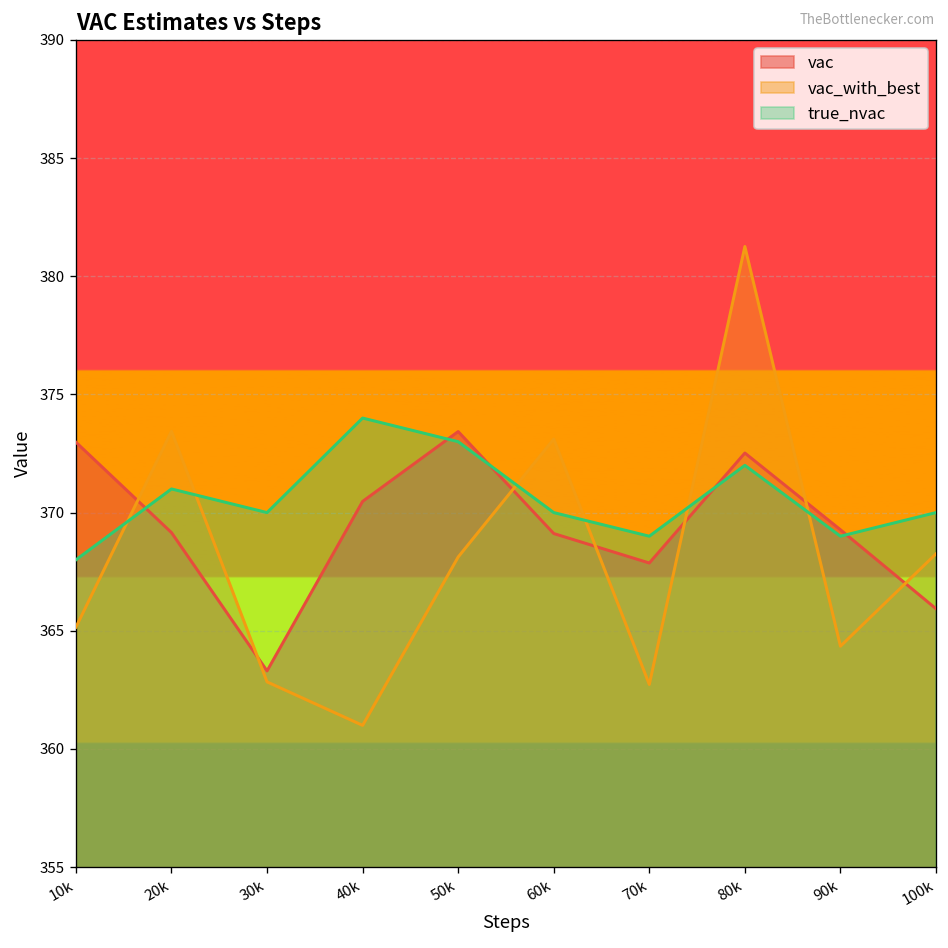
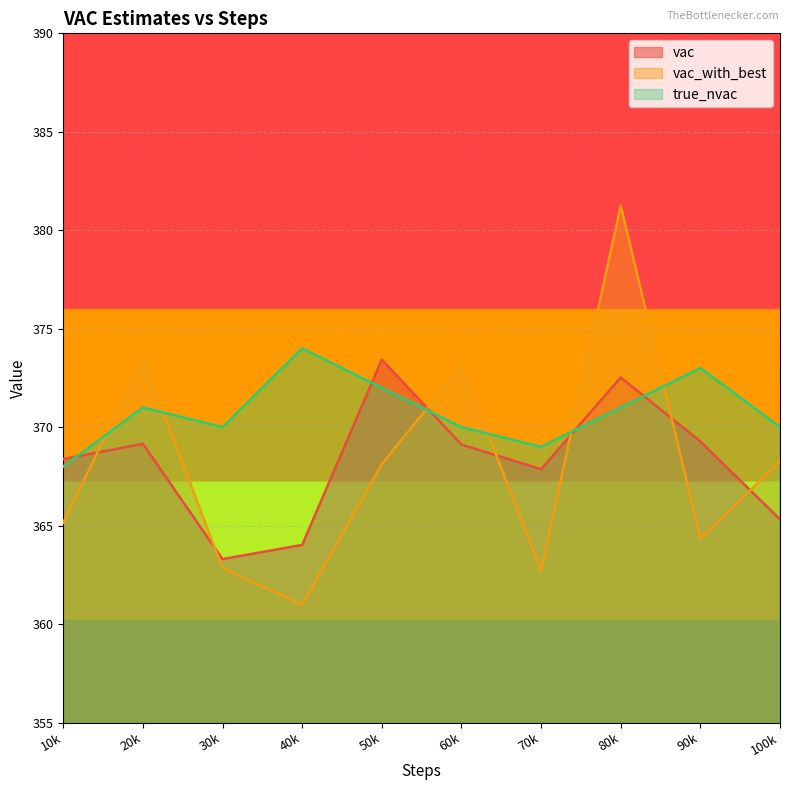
  {
    "vac": {
-     "10k": 373.0,
+     "10k": 368.4,
      "20k": 369.2,
      "30k": 363.3,
-     "40k": 370.5,
+     "40k": 364.0,
      "50k": 373.4,
      "60k": 369.1,
      "70k": 367.9,
      "80k": 372.5,
      "90k": 369.3,
-     "100k": 365.9
+     "100k": 365.3
    },
    "vac_with_best": {
      "10k": 365.2,
      "20k": 373.4,
      "30k": 362.8,
      "40k": 361.0,
      "50k": 368.1,
      "60k": 373.1,
      "70k": 362.7,
      "80k": 381.3,
      "90k": 364.3,
      "100k": 368.3
    },
    "true_nvac": {
      "10k": 368,
      "20k": 371,
      "30k": 370,
      "40k": 374,
-     "50k": 373,
+     "50k": 372,
      "60k": 370,
      "70k": 369,
-     "80k": 372,
-     "90k": 369,
+     "80k": 371,
+     "90k": 373,
      "100k": 370
    }
  }
